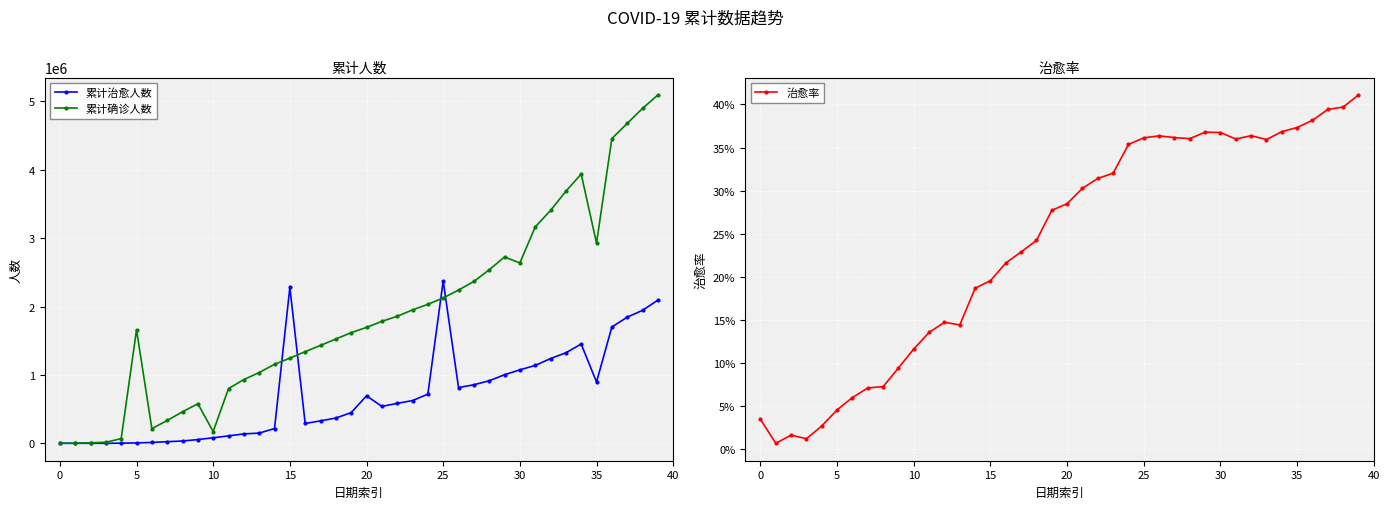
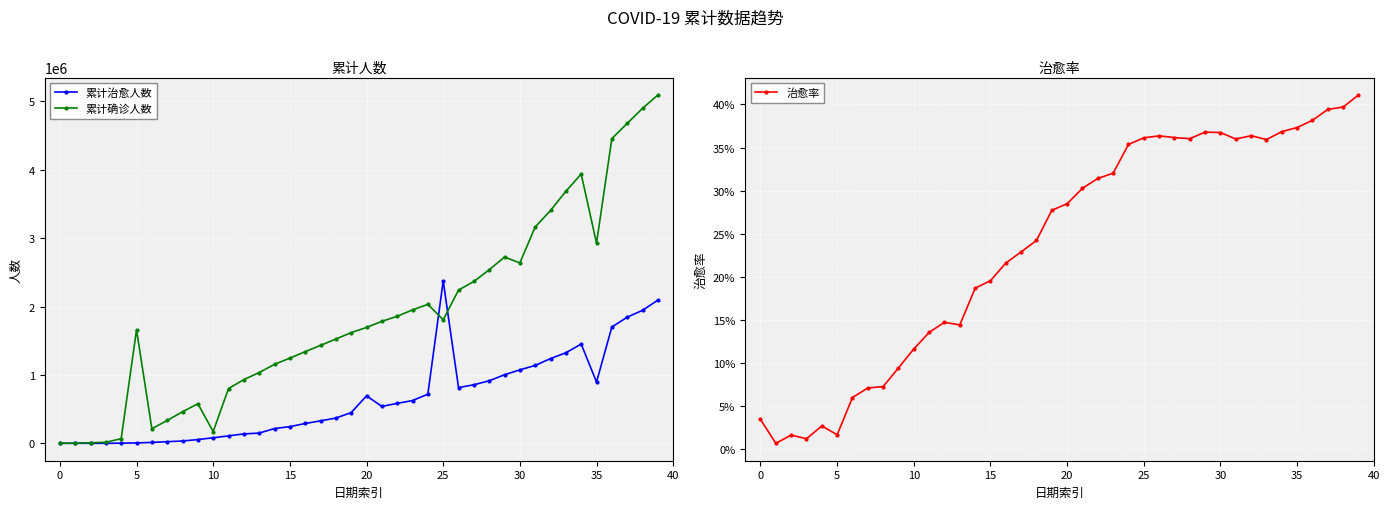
  {
    "累计人数": {
      "累计治愈人数": {
        "5": "0",
        "10": "100000",
-       "15": "2300000",
+       "15": "200000",
        "20": "700000",
        "25": "2400000",
        "30": "1100000",
        "35": "900000"
      },
      "累计确诊人数": {
        "5": "1700000",
        "10": "200000",
        "15": "1200000",
        "20": "1700000",
-       "25": "2100000",
+       "25": "1800000",
        "30": "2600000",
        "35": "2900000"
      }
    },
    "治愈率": {
      "0": "3%",
-     "5": "5%",
+     "5": "2%",
      "10": "12%",
      "15": "20%",
      "20": "28%",
      "25": "36%",
      "30": "37%",
      "35": "37%"
    }
  }
